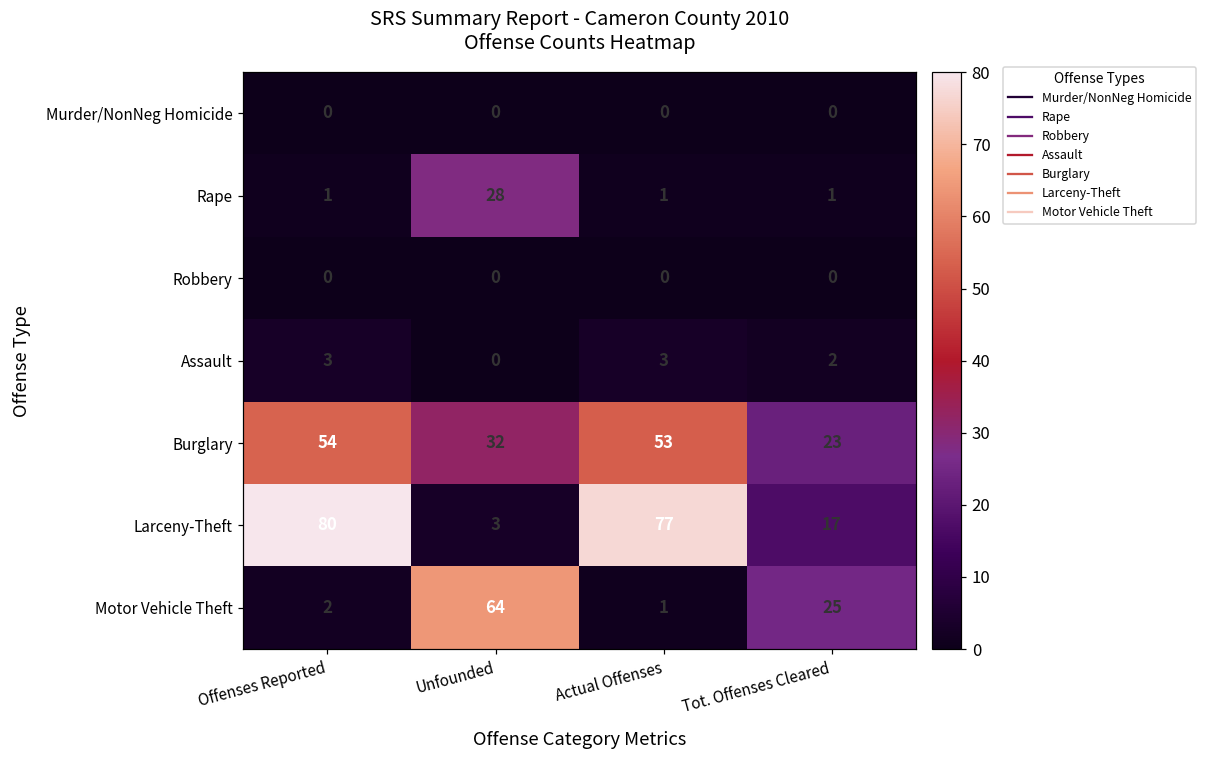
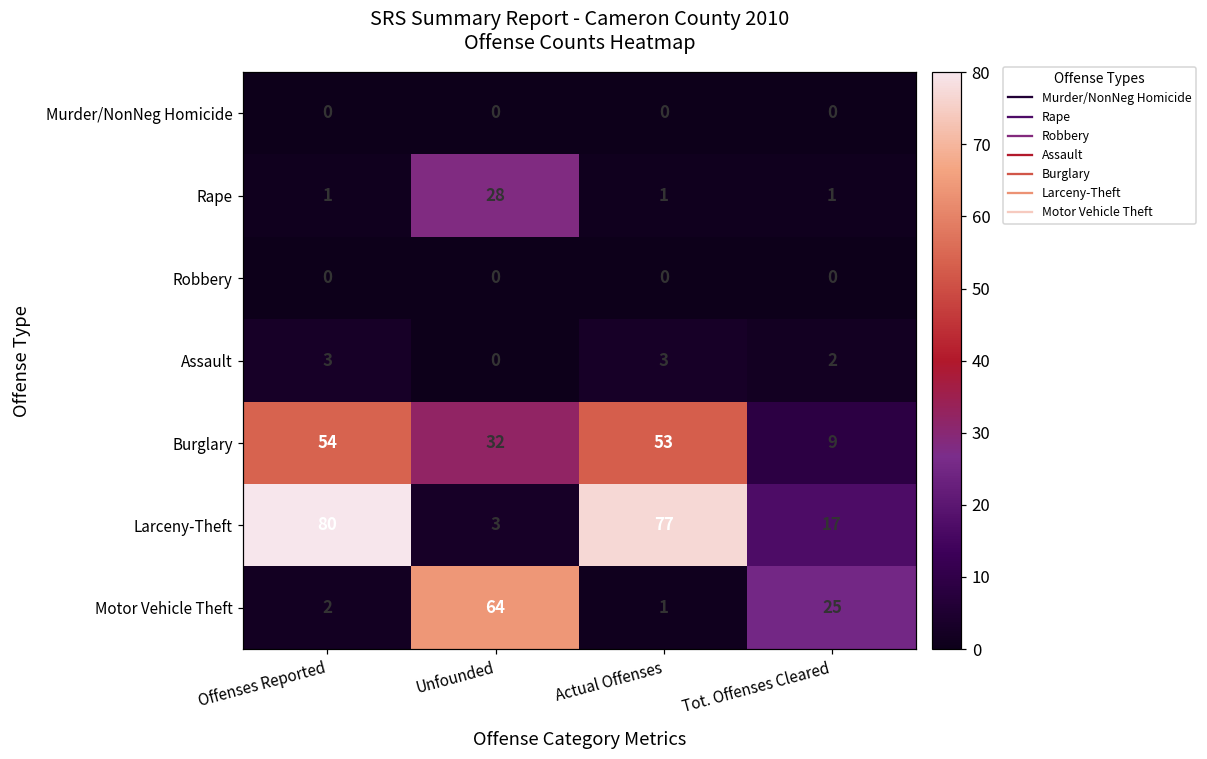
  {
    "Murder/NonNeg Homicide": {
      "Offenses Reported": 0,
      "Unfounded": 0,
      "Actual Offenses": 0,
      "Tot. Offenses Cleared": 0
    },
    "Rape": {
      "Offenses Reported": 1,
      "Unfounded": 28,
      "Actual Offenses": 1,
      "Tot. Offenses Cleared": 1
    },
    "Robbery": {
      "Offenses Reported": 0,
      "Unfounded": 0,
      "Actual Offenses": 0,
      "Tot. Offenses Cleared": 0
    },
    "Assault": {
      "Offenses Reported": 3,
      "Unfounded": 0,
      "Actual Offenses": 3,
      "Tot. Offenses Cleared": 2
    },
    "Burglary": {
      "Offenses Reported": 54,
      "Unfounded": 32,
      "Actual Offenses": 53,
-     "Tot. Offenses Cleared": 23
+     "Tot. Offenses Cleared": 9
    },
    "Larceny-Theft": {
      "Unfounded": 3,
      "Tot. Offenses Cleared": 17
    },
    "Motor Vehicle Theft": {
      "Offenses Reported": 2,
      "Unfounded": 64,
      "Actual Offenses": 1,
      "Tot. Offenses Cleared": 25
    }
  }
